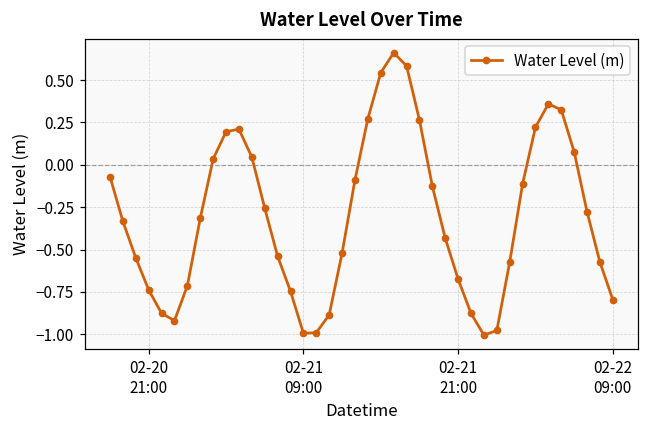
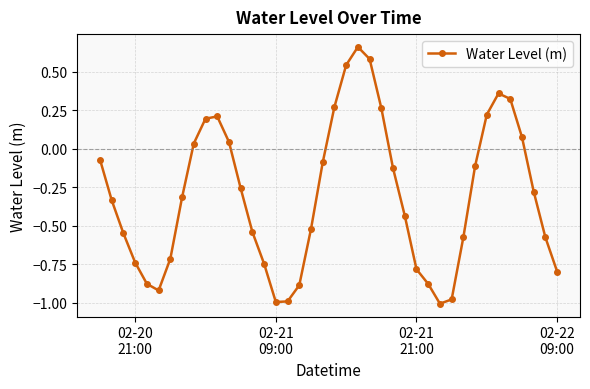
  {
    "02-20 21:00": -0.74,
    "02-21 09:00": -0.99,
-   "02-21 21:00": -0.67,
+   "02-21 21:00": -0.78,
    "02-22 09:00": -0.80
  }
